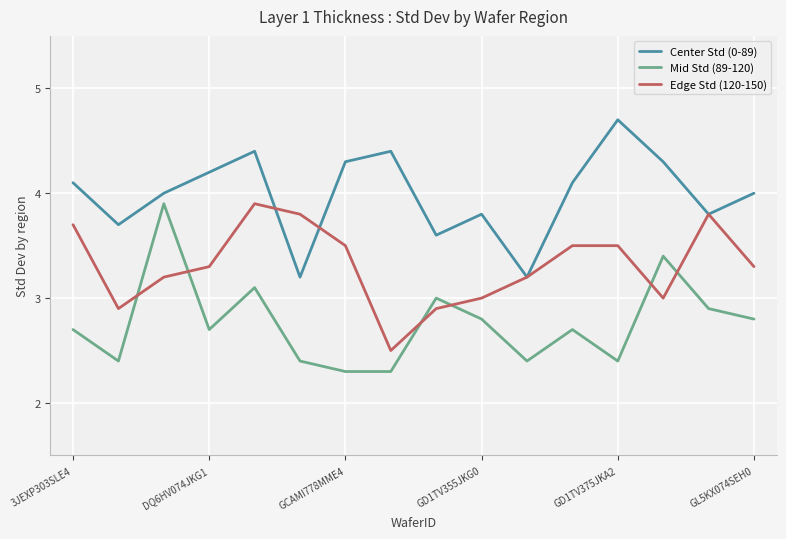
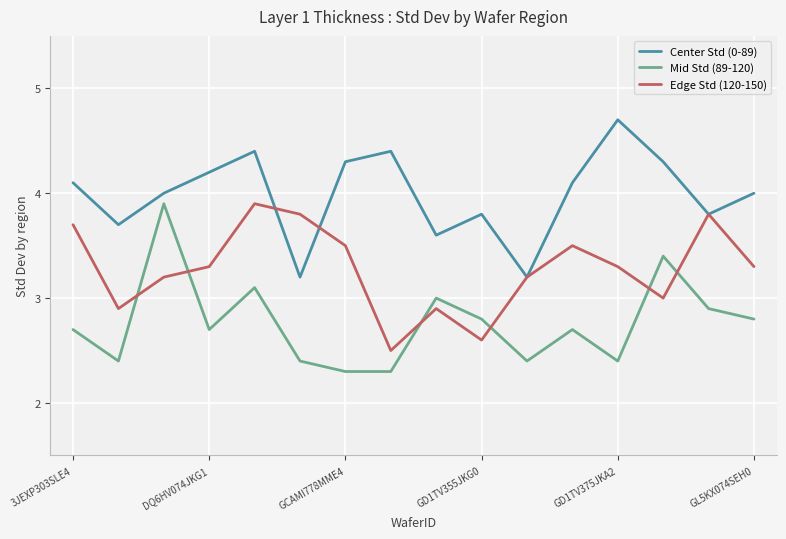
  {
    "Edge Std (120-150)": {
      "3JEXP303SLE4": 3.7,
      "DQ6HV074JKG1": 3.3,
      "GCAMI778MME4": 3.5,
-     "GD1TV355JKG0": 3.0,
-     "GD1TV375JKA2": 3.5,
+     "GD1TV355JKG0": 2.6,
+     "GD1TV375JKA2": 3.3,
      "GL5KX074SEH0": 3.3
    }
  }
